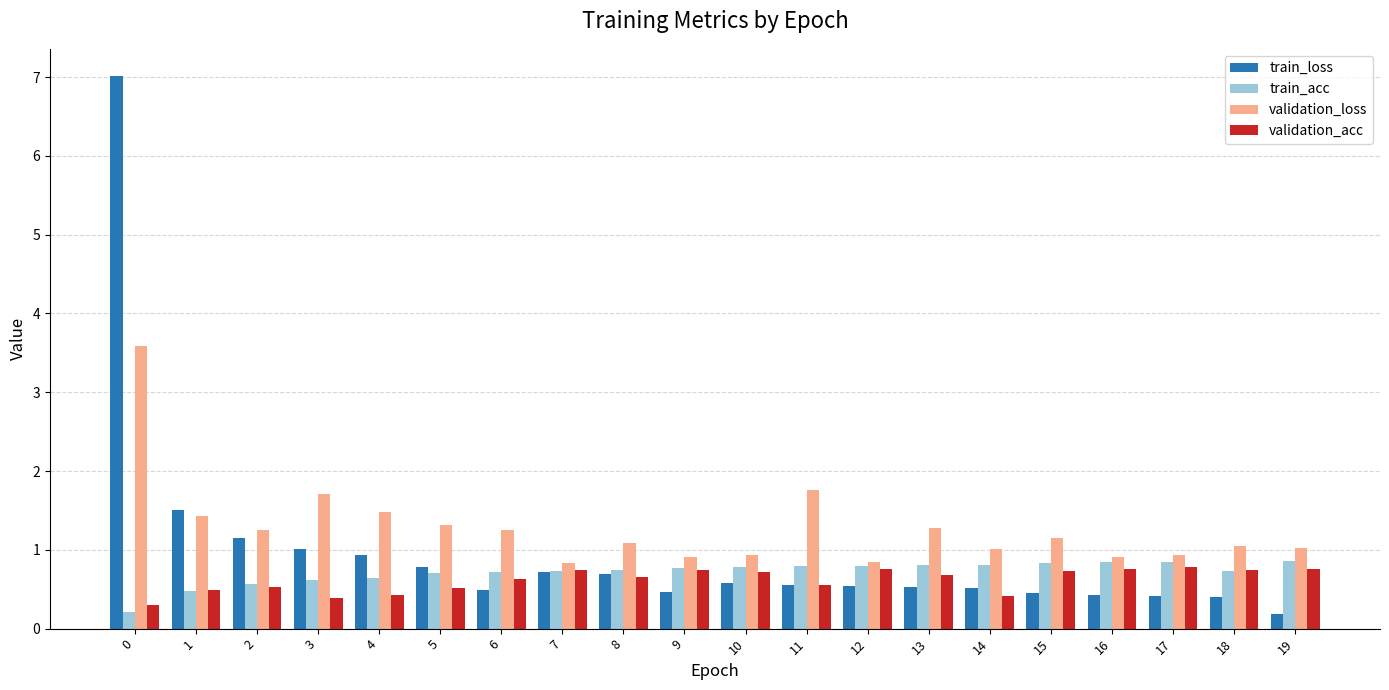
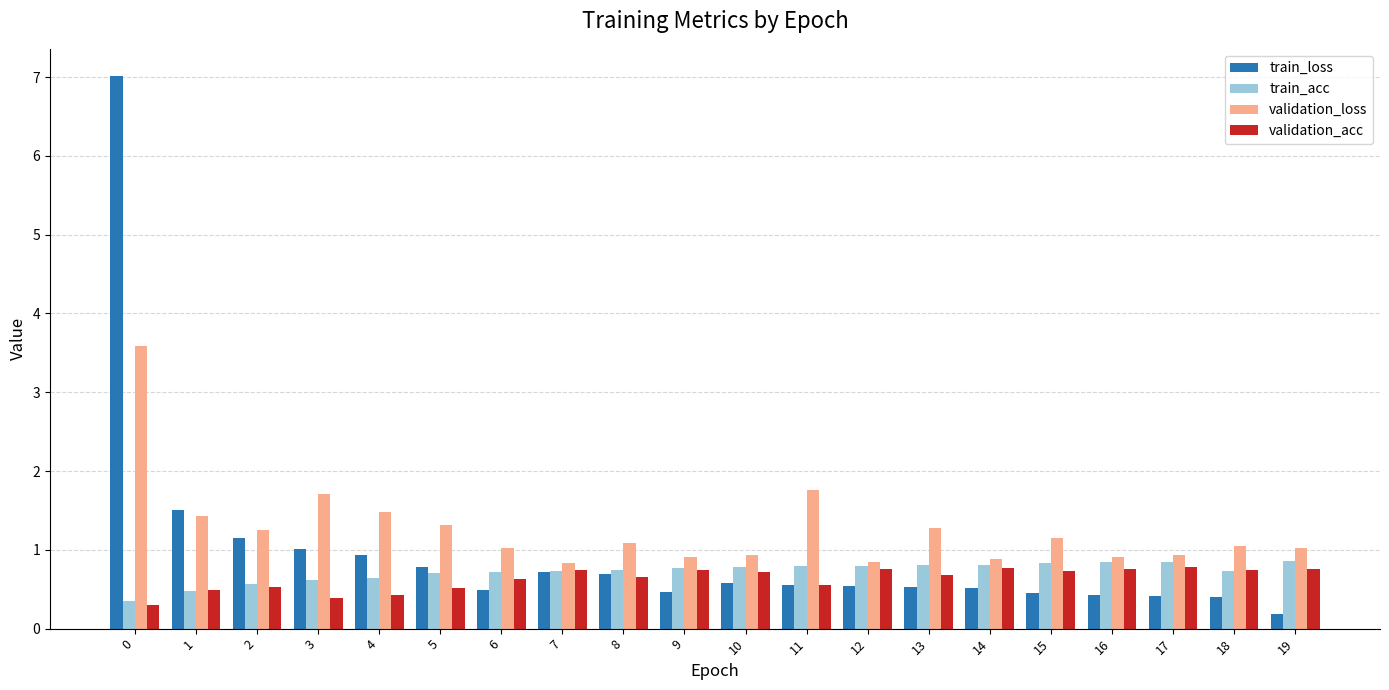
  {
    "train_loss": {
      "0": 7.0,
      "1": 1.5,
      "2": 1.1,
      "3": 1.0,
      "4": 0.9,
      "5": 0.8,
      "6": 0.5,
      "7": 0.7,
      "8": 0.7,
      "9": 0.5,
      "10": 0.6,
      "11": 0.6,
      "12": 0.5,
      "13": 0.5,
      "14": 0.5,
      "15": 0.4,
      "16": 0.4,
      "17": 0.4,
      "18": 0.4,
      "19": 0.2
    },
    "train_acc": {
-     "0": 0.2,
+     "0": 0.4,
      "1": 0.5,
      "2": 0.6,
      "3": 0.6,
      "4": 0.6,
      "5": 0.7,
      "6": 0.7,
      "7": 0.7,
      "8": 0.7,
      "9": 0.8,
      "10": 0.8,
      "11": 0.8,
      "12": 0.8,
      "13": 0.8,
      "14": 0.8,
      "15": 0.8,
      "16": 0.8,
      "17": 0.8,
      "18": 0.7,
      "19": 0.9
    },
    "validation_loss": {
      "0": 3.6,
      "1": 1.4,
      "2": 1.3,
      "3": 1.7,
      "4": 1.5,
      "5": 1.3,
-     "6": 1.3,
+     "6": 1.0,
      "7": 0.8,
      "8": 1.1,
      "9": 0.9,
      "10": 0.9,
      "11": 1.8,
      "12": 0.8,
      "13": 1.3,
-     "14": 1.0,
+     "14": 0.9,
      "15": 1.2,
      "16": 0.9,
      "17": 0.9,
      "18": 1.0,
      "19": 1.0
    },
    "validation_acc": {
      "0": 0.3,
      "1": 0.5,
      "2": 0.5,
      "3": 0.4,
      "4": 0.4,
      "5": 0.5,
      "6": 0.6,
      "7": 0.7,
      "8": 0.7,
      "9": 0.8,
      "10": 0.7,
      "11": 0.6,
      "12": 0.8,
      "13": 0.7,
-     "14": 0.4,
+     "14": 0.8,
      "15": 0.7,
      "16": 0.8,
      "17": 0.8,
      "18": 0.7,
      "19": 0.8
    }
  }
